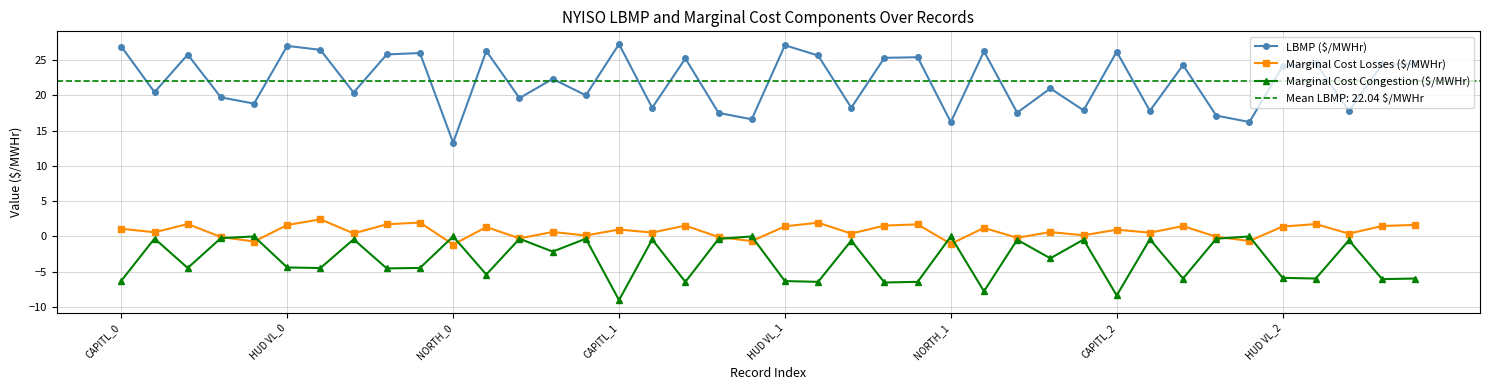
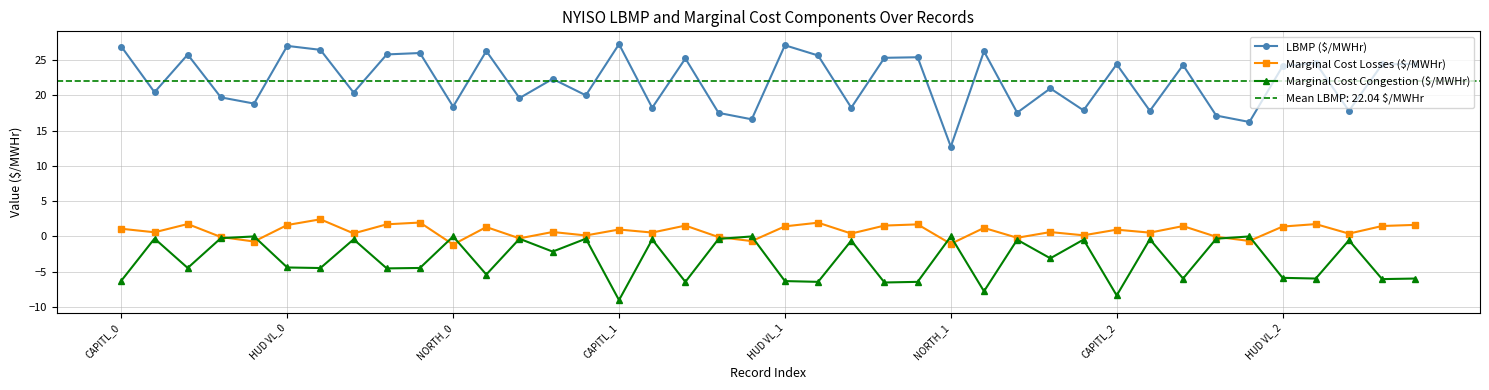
  {
    "LBMP ($/MWHr)": {
      "CAPITL_0": 27,
      "HUD VL_0": 27,
-     "NORTH_0": 13,
+     "NORTH_0": 18,
      "CAPITL_1": 27,
      "HUD VL_1": 27,
-     "NORTH_1": 16,
-     "CAPITL_2": 26
+     "NORTH_1": 13,
+     "CAPITL_2": 24
    },
    "Marginal Cost Losses ($/MWHr)": {
      "CAPITL_0": 1,
      "HUD VL_0": 2,
      "NORTH_0": -1,
      "CAPITL_1": 1,
      "HUD VL_1": 1,
      "NORTH_1": -1,
      "CAPITL_2": 1,
      "HUD VL_2": 1
    },
    "Marginal Cost Congestion ($/MWHr)": {
      "CAPITL_0": -6,
      "HUD VL_0": -4,
      "NORTH_0": 0,
      "CAPITL_1": -9,
      "HUD VL_1": -6,
      "NORTH_1": 0,
      "CAPITL_2": -8,
      "HUD VL_2": -6
    }
  }
